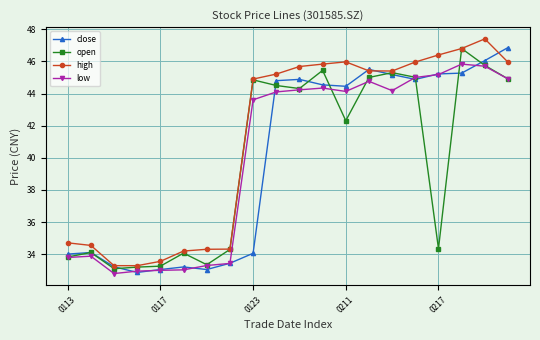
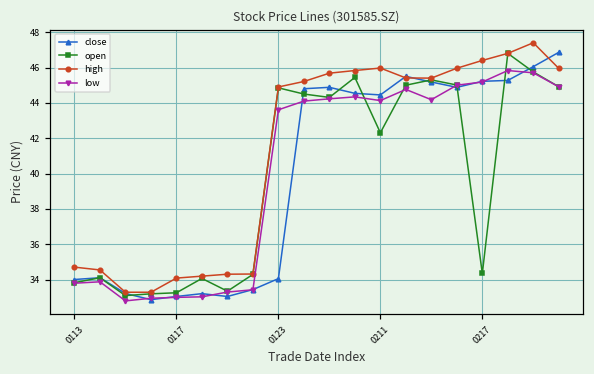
  {
    "close": {
      "0113": 34.0,
      "0123": 34.1,
      "0211": 44.5
    },
    "open": {
      "0117": 33.3,
      "0211": 42.3,
      "0217": 34.4
    },
    "high": {
      "0113": 34.7,
-     "0117": 33.6,
+     "0117": 34.1,
      "0211": 46.0,
      "0217": 46.4
    },
    "low": {
      "0123": 43.6,
      "0211": 44.1
    }
  }
